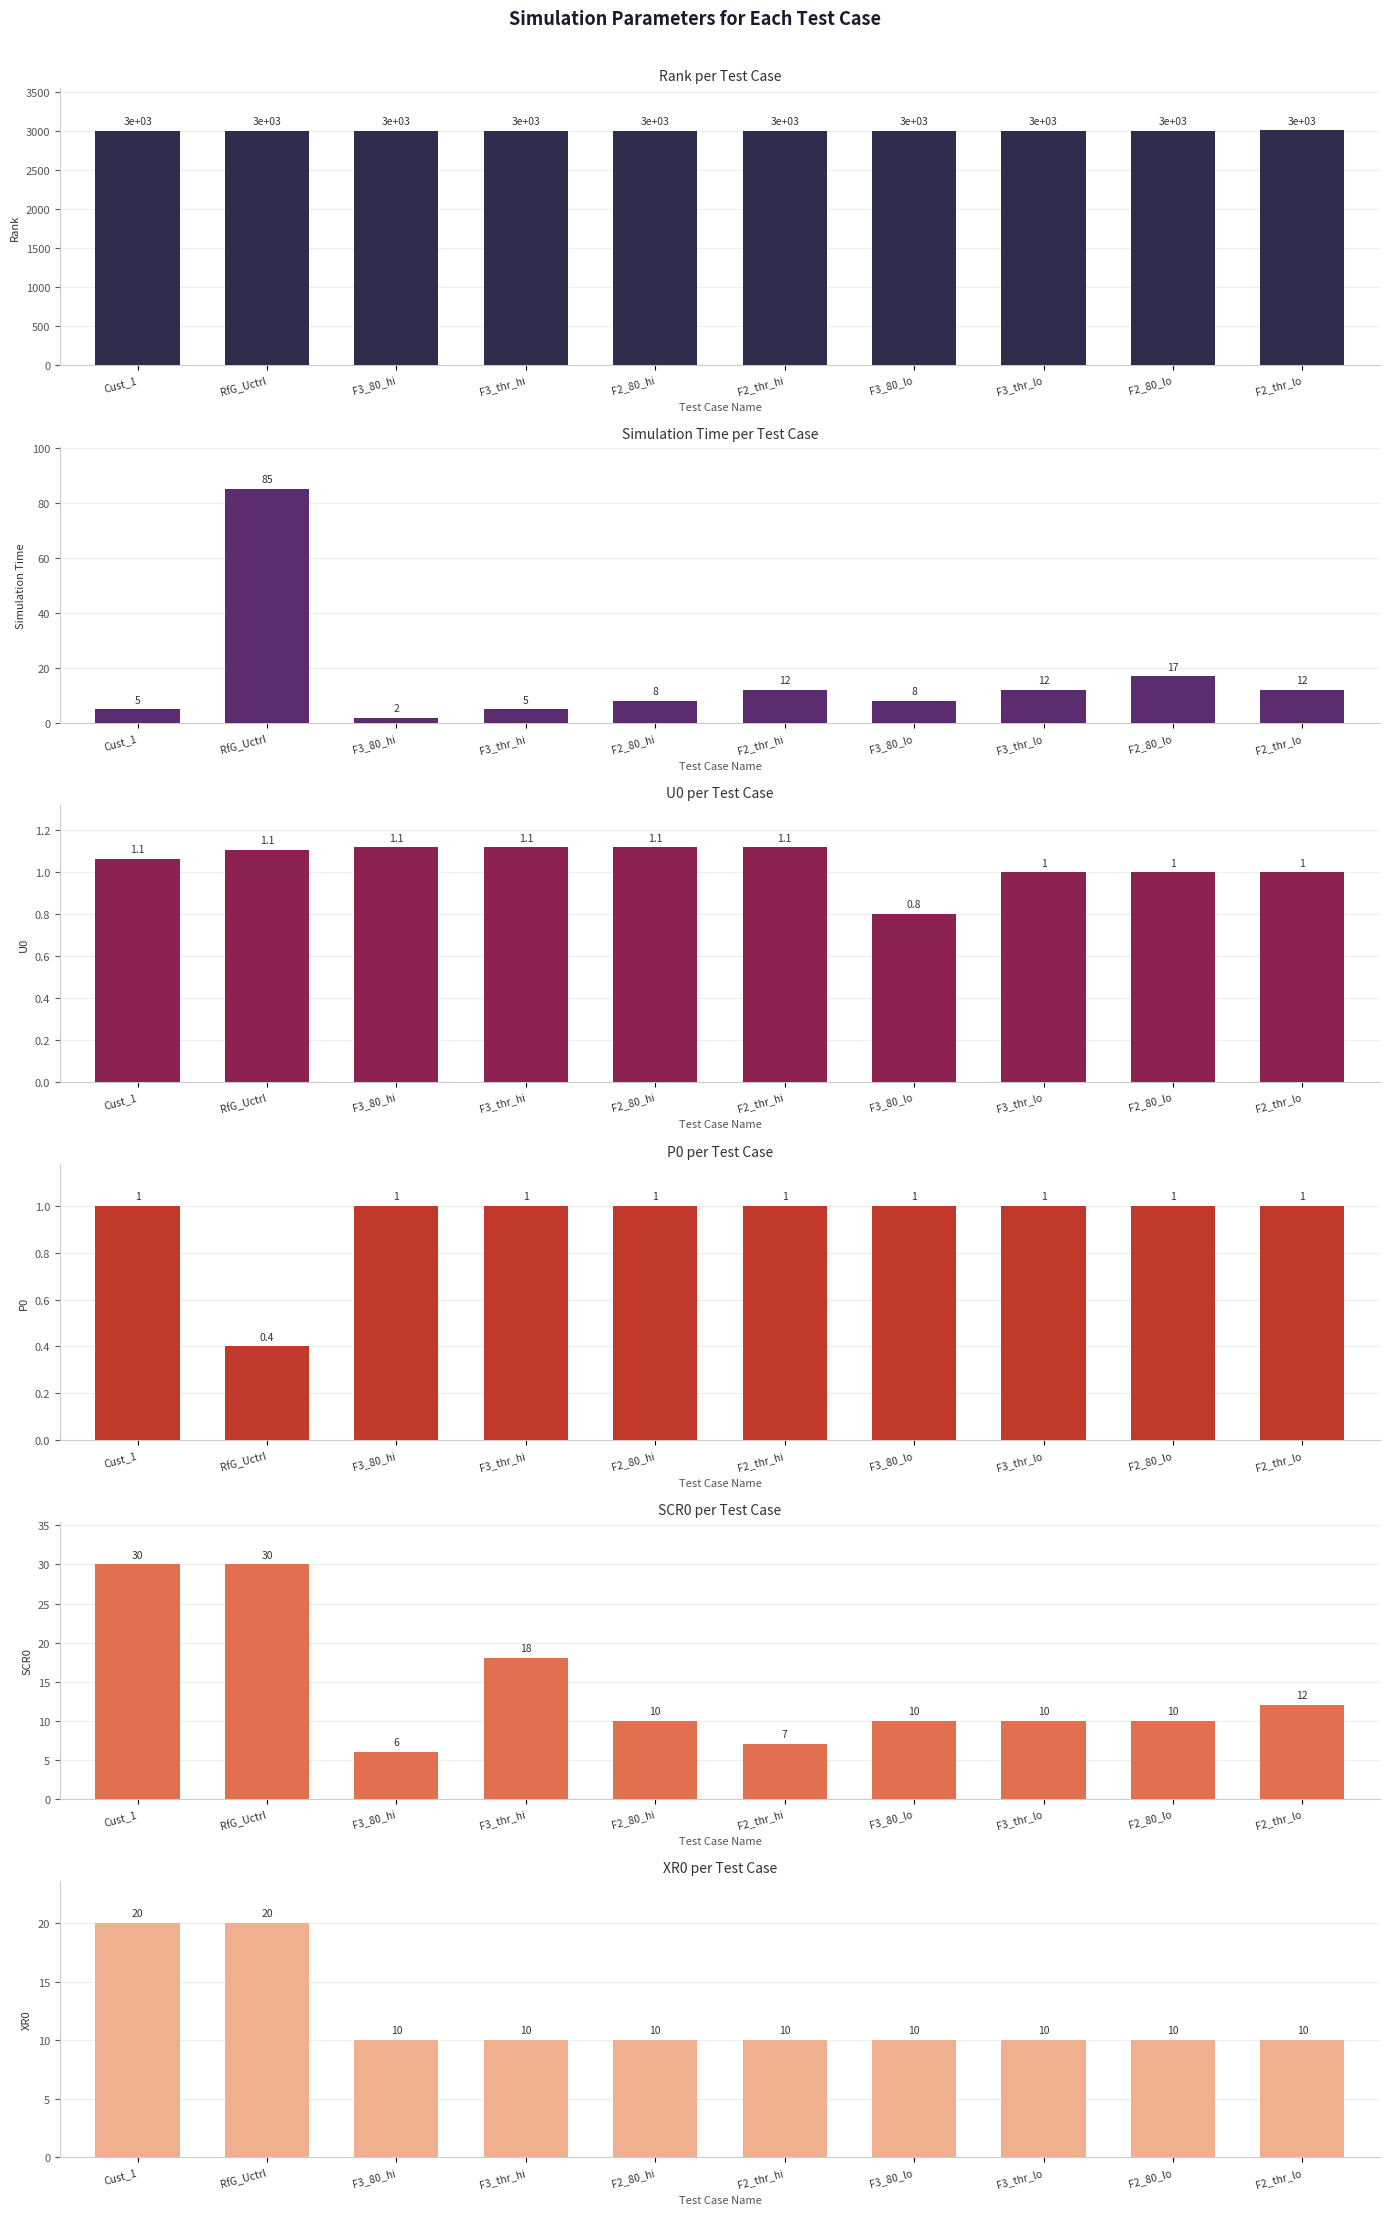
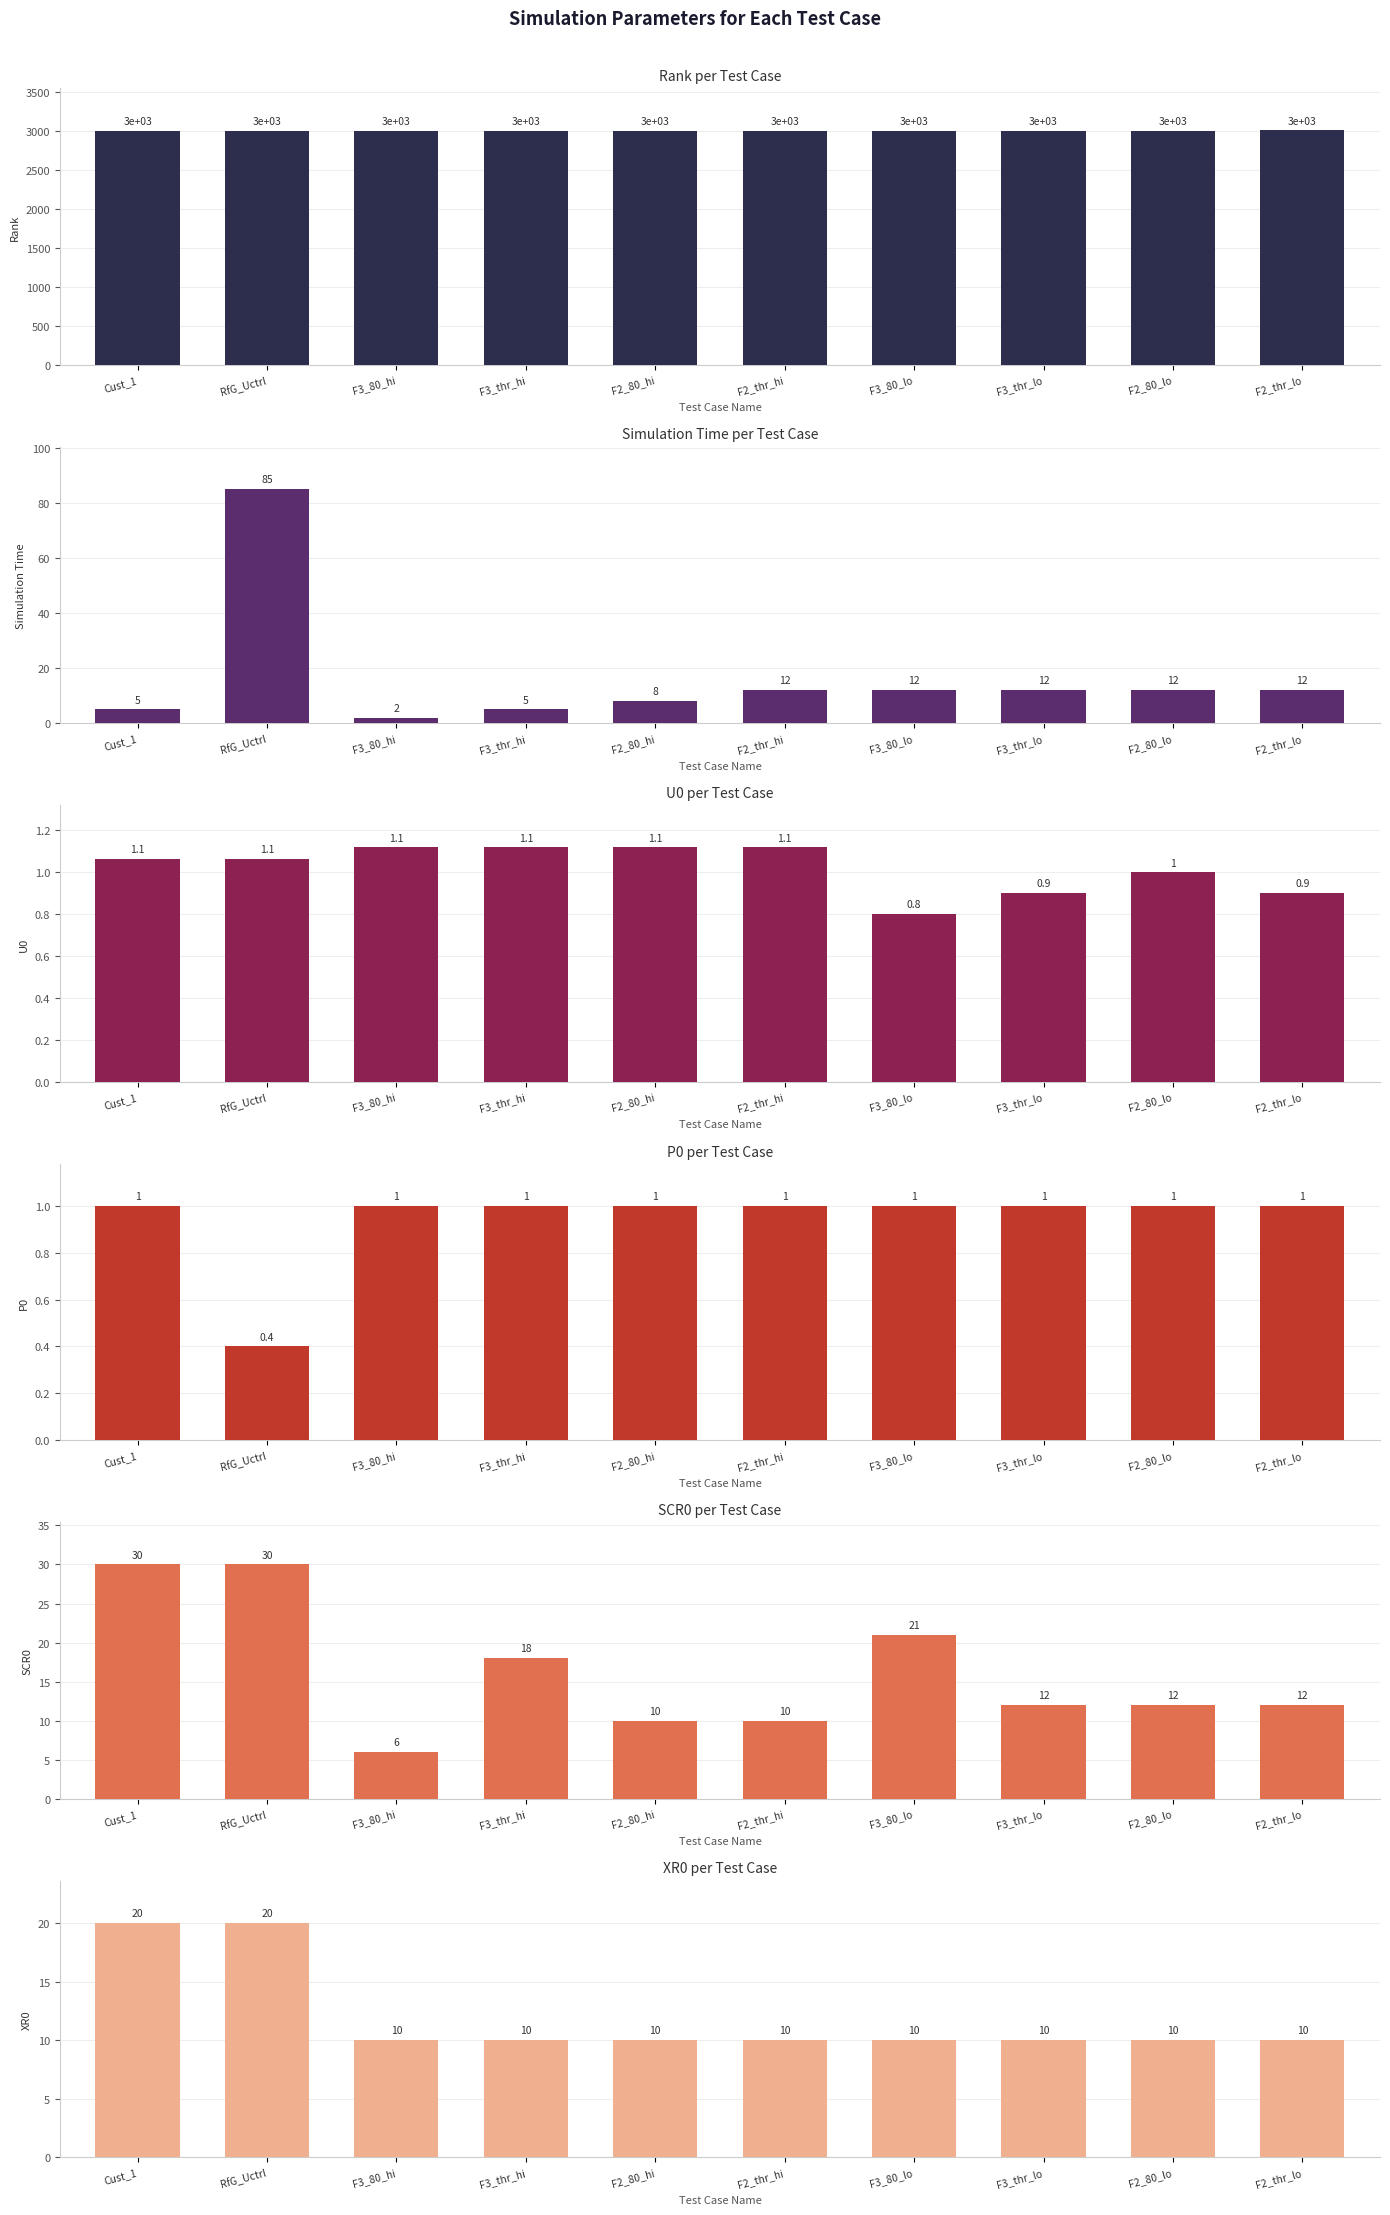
  {
    "Simulation Time per Test Case": {
      "Cust_1": 5,
      "RfG_Uctrl": 85,
      "F3_80_hi": 2,
      "F3_thr_hi": 5,
      "F2_80_hi": 8,
      "F2_thr_hi": 12,
-     "F3_80_lo": 8,
+     "F3_80_lo": 12,
      "F3_thr_lo": 12,
-     "F2_80_lo": 17,
+     "F2_80_lo": 12,
      "F2_thr_lo": 12
    },
    "U0 per Test Case": {
      "Cust_1": 1.1,
-     "RfG_Uctrl": 1.11,
+     "RfG_Uctrl": 1.07,
      "F3_80_hi": 1.1,
      "F3_thr_hi": 1.1,
      "F2_80_hi": 1.1,
      "F2_thr_hi": 1.1,
      "F3_80_lo": 0.8,
-     "F3_thr_lo": 1,
+     "F3_thr_lo": 0.9,
      "F2_80_lo": 1,
-     "F2_thr_lo": 1
+     "F2_thr_lo": 0.9
    },
    "P0 per Test Case": {
      "Cust_1": 1,
      "RfG_Uctrl": 0.4,
      "F3_80_hi": 1,
      "F3_thr_hi": 1,
      "F2_80_hi": 1,
      "F2_thr_hi": 1,
      "F3_80_lo": 1,
      "F3_thr_lo": 1,
      "F2_80_lo": 1,
      "F2_thr_lo": 1
    },
    "SCR0 per Test Case": {
      "Cust_1": 30,
      "RfG_Uctrl": 30,
      "F3_80_hi": 6,
      "F3_thr_hi": 18,
      "F2_80_hi": 10,
-     "F2_thr_hi": 7,
-     "F3_80_lo": 10,
-     "F3_thr_lo": 10,
-     "F2_80_lo": 10,
+     "F2_thr_hi": 10,
+     "F3_80_lo": 21,
+     "F3_thr_lo": 12,
+     "F2_80_lo": 12,
      "F2_thr_lo": 12
    },
    "XR0 per Test Case": {
      "Cust_1": 20,
      "RfG_Uctrl": 20,
      "F3_80_hi": 10,
      "F3_thr_hi": 10,
      "F2_80_hi": 10,
      "F2_thr_hi": 10,
      "F3_80_lo": 10,
      "F3_thr_lo": 10,
      "F2_80_lo": 10,
      "F2_thr_lo": 10
    }
  }
